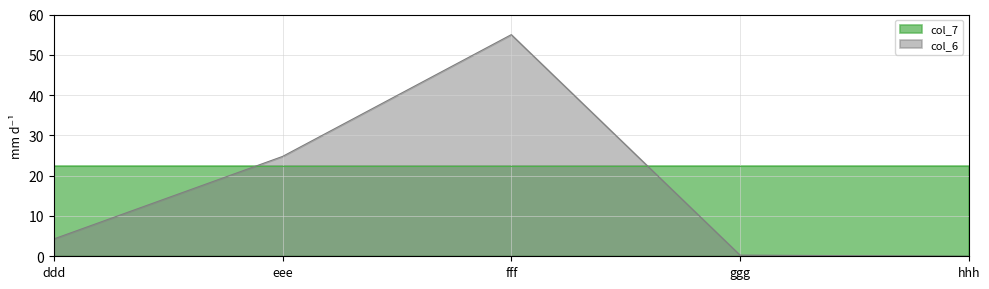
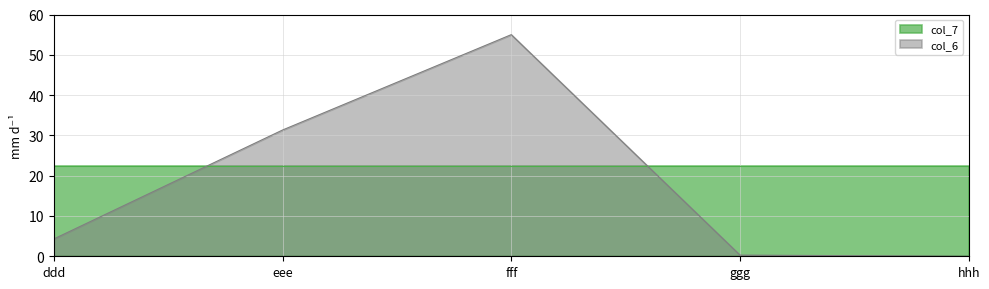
  {
    "col_7": {
      "ddd": 23,
      "eee": 23,
      "fff": 23,
      "ggg": 23,
      "hhh": 23
    },
    "col_6": {
      "ddd": 4,
-     "eee": 25,
+     "eee": 31,
      "fff": 55,
      "ggg": 0,
      "hhh": 0
    }
  }
